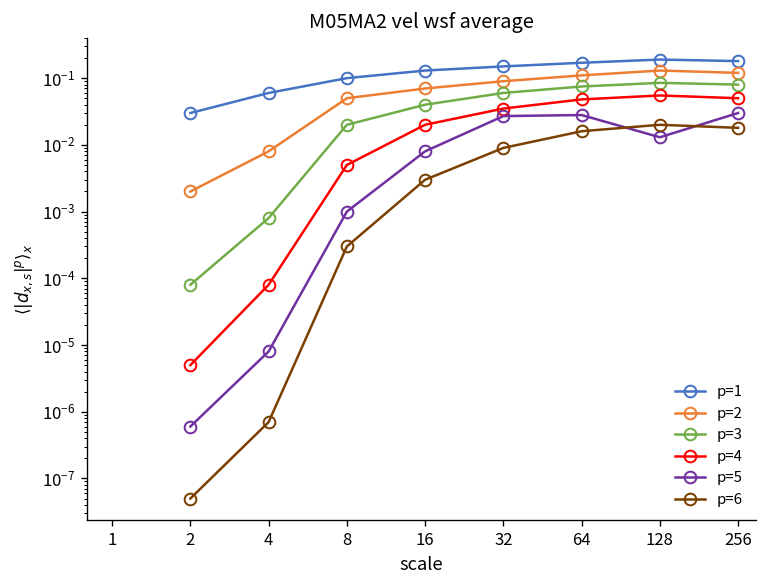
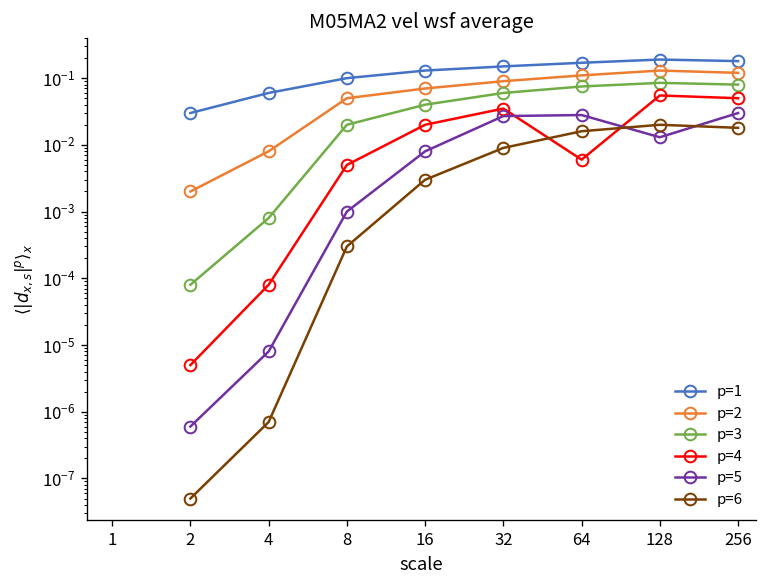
  {
    "p=1": {
      "2": 0.03,
      "4": 0.06,
      "8": 0.10,
      "16": 0.13,
      "32": 0.15,
      "64": 0.17,
      "128": 0.19,
      "256": 0.18
    },
    "p=2": {
      "2": 0.002,
      "4": 0.008,
      "8": 0.05,
      "16": 0.07,
      "32": 0.09,
      "64": 0.11,
      "128": 0.13,
      "256": 0.12
    },
    "p=3": {
      "2": 0.00008,
      "4": 0.0008,
      "8": 0.020,
      "16": 0.04,
      "32": 0.06,
      "64": 0.08,
      "128": 0.09,
      "256": 0.08
    },
    "p=4": {
      "2": 0.000005,
      "4": 0.00008,
      "8": 0.005,
      "16": 0.020,
      "32": 0.04,
-     "64": 0.05,
+     "64": 0.006,
      "128": 0.06,
      "256": 0.05
    },
    "p=5": {
      "2": 0.0000006,
      "4": 0.000008,
      "8": 0.001,
      "16": 0.008,
      "32": 0.03,
      "64": 0.03,
      "128": 0.013,
      "256": 0.03
    },
    "p=6": {
      "2": 0.00000005,
      "4": 0.0000007,
      "8": 0.0003,
      "16": 0.003,
      "32": 0.009,
      "64": 0.016,
      "128": 0.020,
      "256": 0.018
    }
  }
